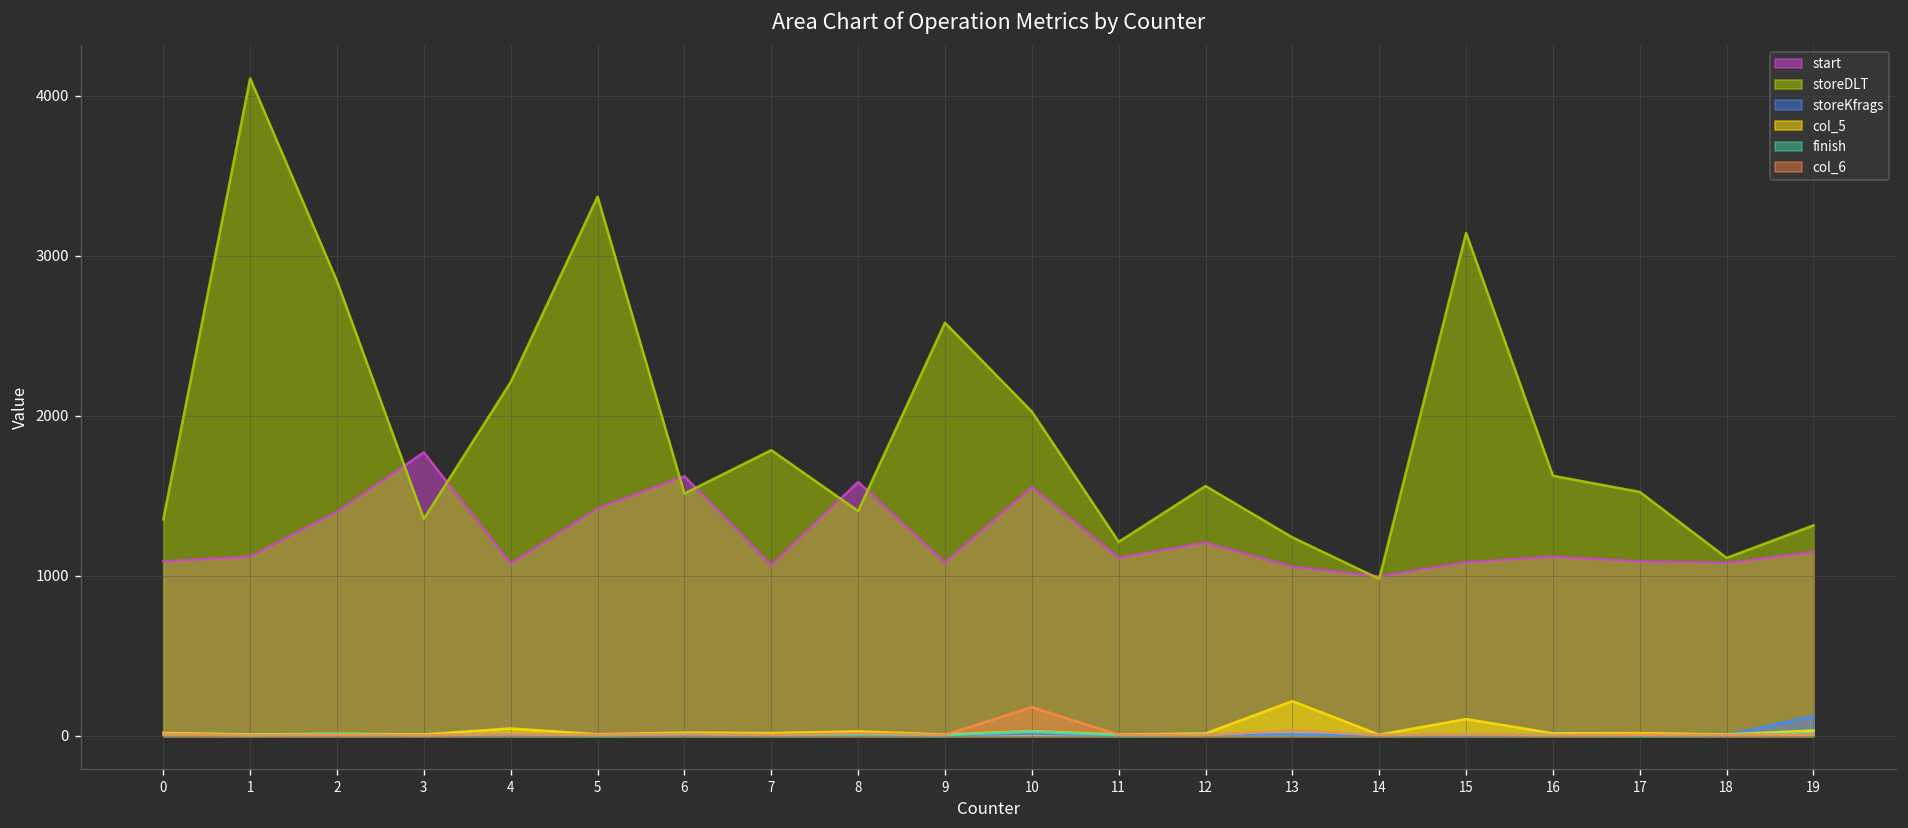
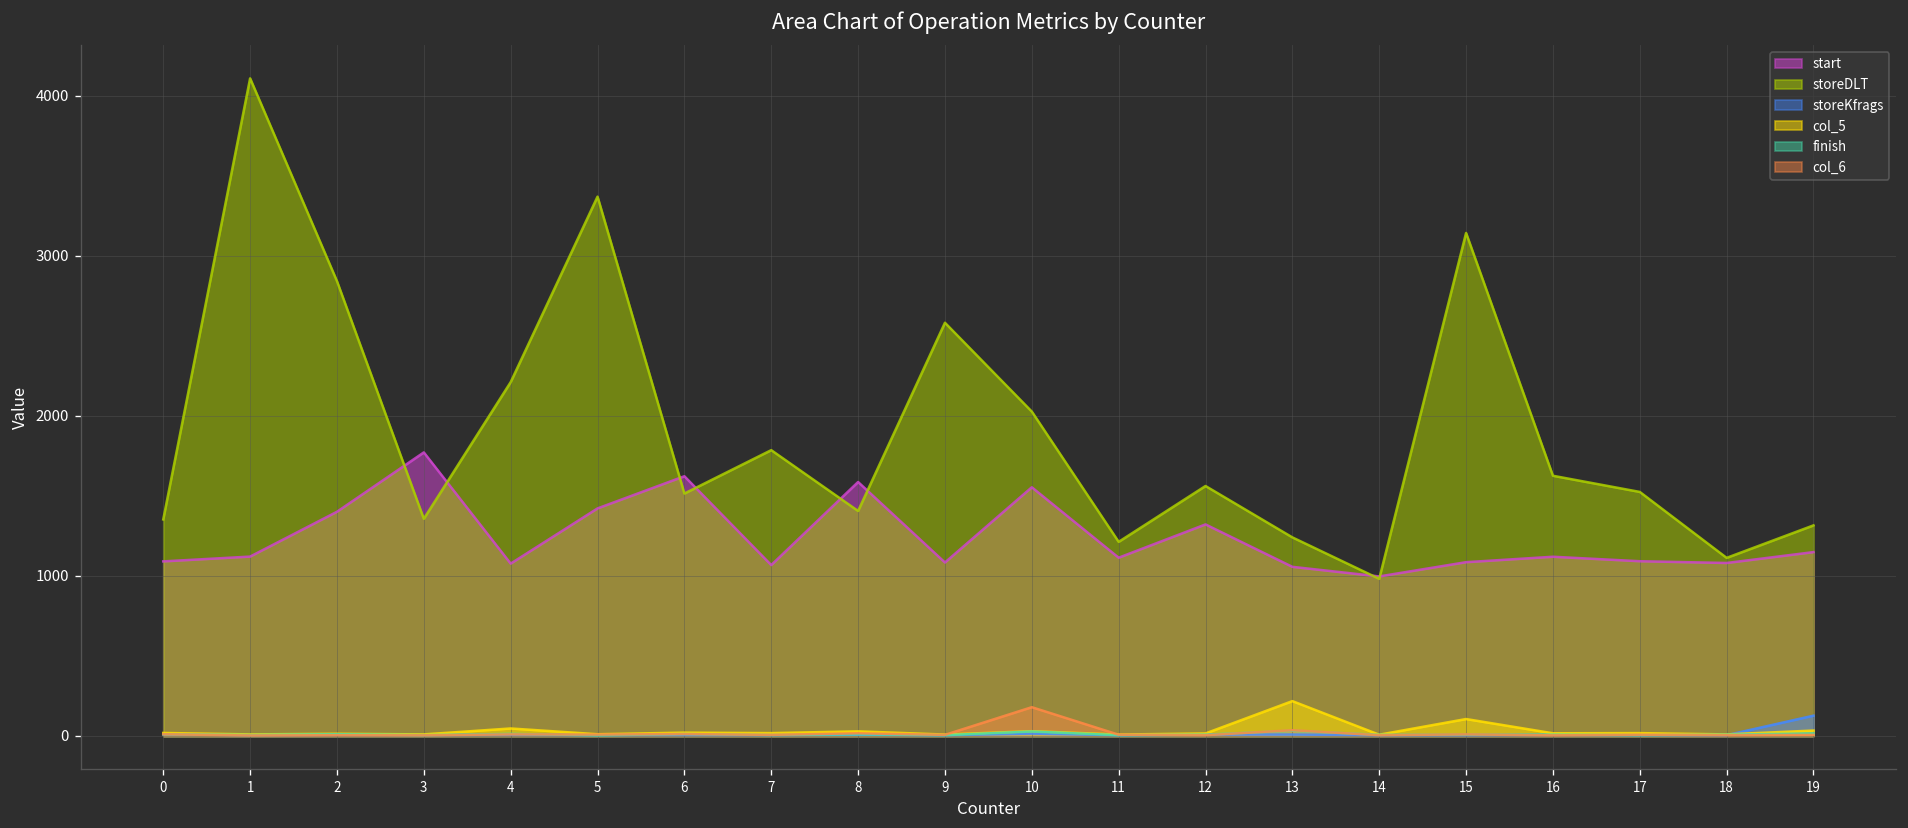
  {
    "start": {
      "0": 1090,
      "1": 1120,
      "2": 1400,
      "3": 1770,
      "4": 1080,
      "5": 1420,
      "6": 1620,
      "7": 1070,
      "8": 1590,
      "9": 1080,
      "10": 1550,
      "11": 1110,
-     "12": 1210,
+     "12": 1320,
      "13": 1060,
      "15": 1090,
      "16": 1120,
      "17": 1090,
      "18": 1080,
      "19": 1150
    },
    "storeDLT": {
      "0": 1350,
      "1": 4110,
      "2": 2840,
      "3": 1360,
      "4": 2210,
      "5": 3370,
      "6": 1520,
      "7": 1790,
      "8": 1410,
      "9": 2580,
      "10": 2030,
      "11": 1210,
      "12": 1560,
      "13": 1240,
      "15": 3140,
      "16": 1630,
      "17": 1530,
      "18": 1110,
      "19": 1320
    },
    "storeKfrags": {
      "13": 10,
      "19": 130
    },
    "col_5": {
      "4": 50,
      "13": 220,
      "15": 110
    },
    "col_6": {
      "10": 180
    }
  }
